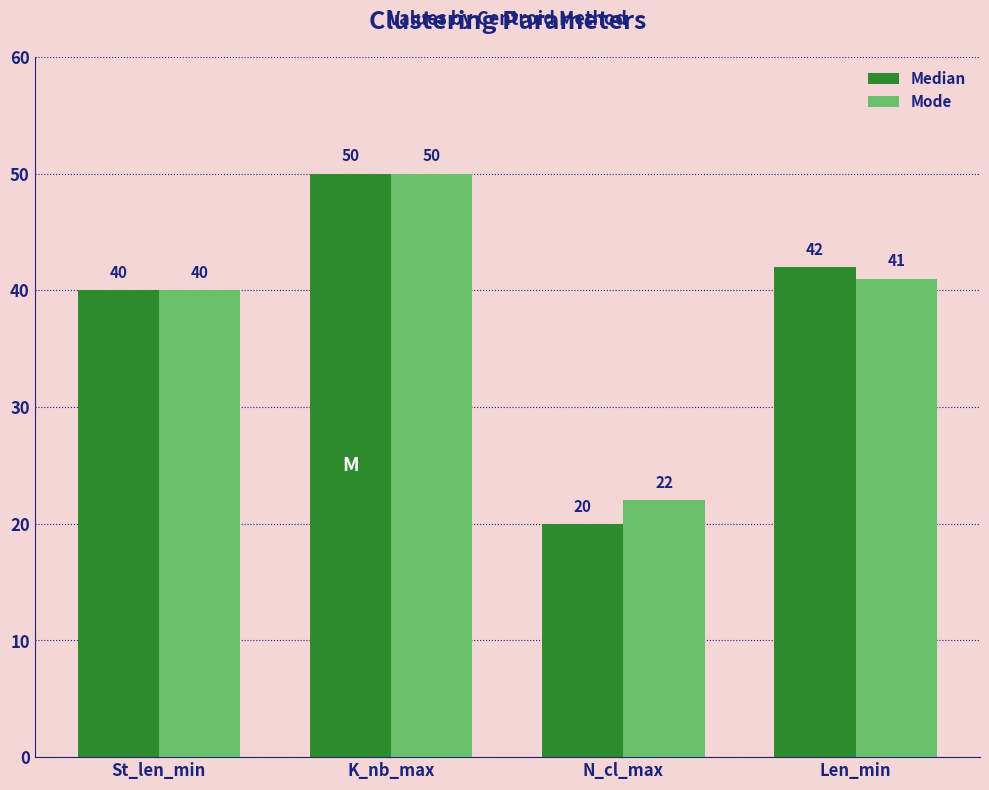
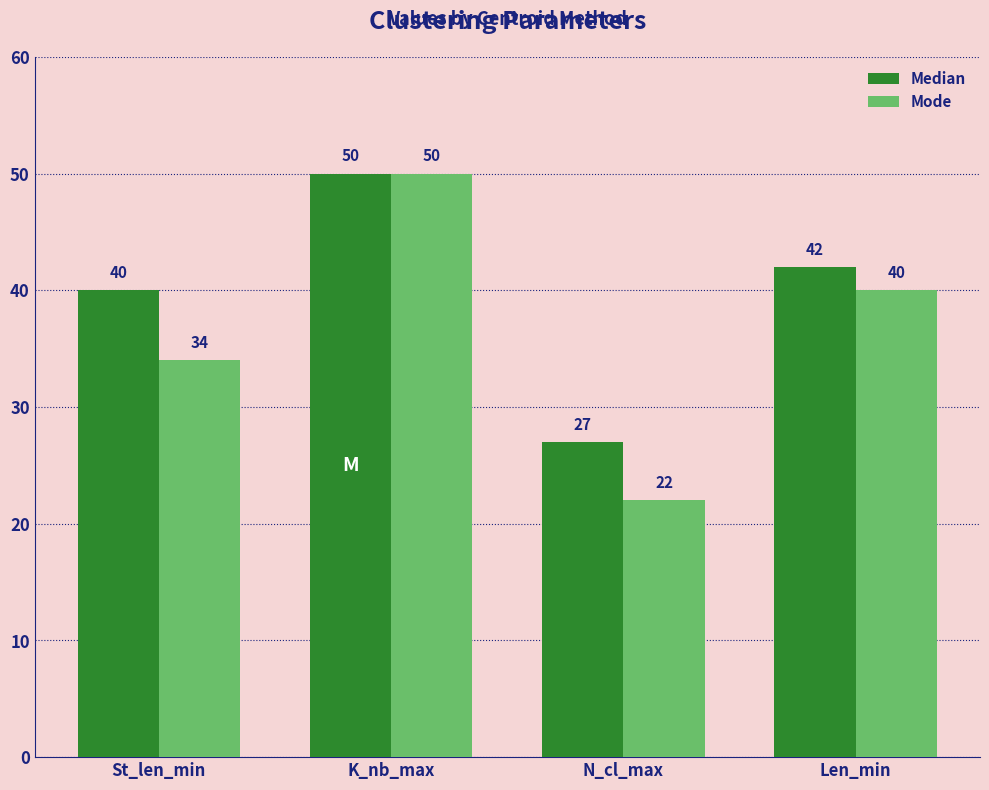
  {
    "Median": {
      "St_len_min": 40,
      "K_nb_max": 50,
-     "N_cl_max": 20,
+     "N_cl_max": 27,
      "Len_min": 42
    },
    "Mode": {
-     "St_len_min": 40,
+     "St_len_min": 34,
      "K_nb_max": 50,
      "N_cl_max": 22,
-     "Len_min": 41
+     "Len_min": 40
    }
  }
